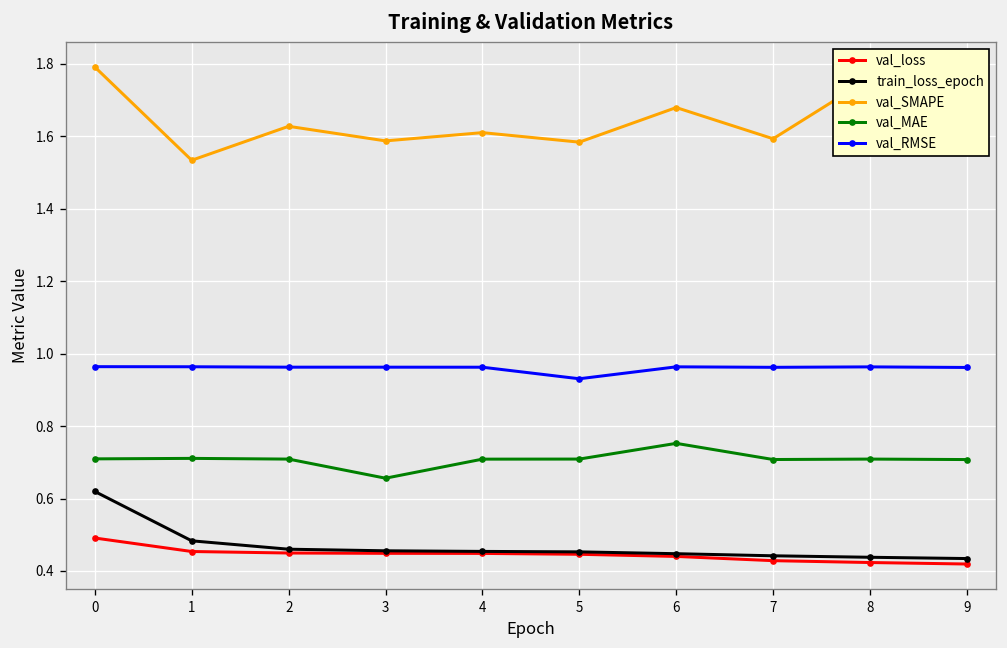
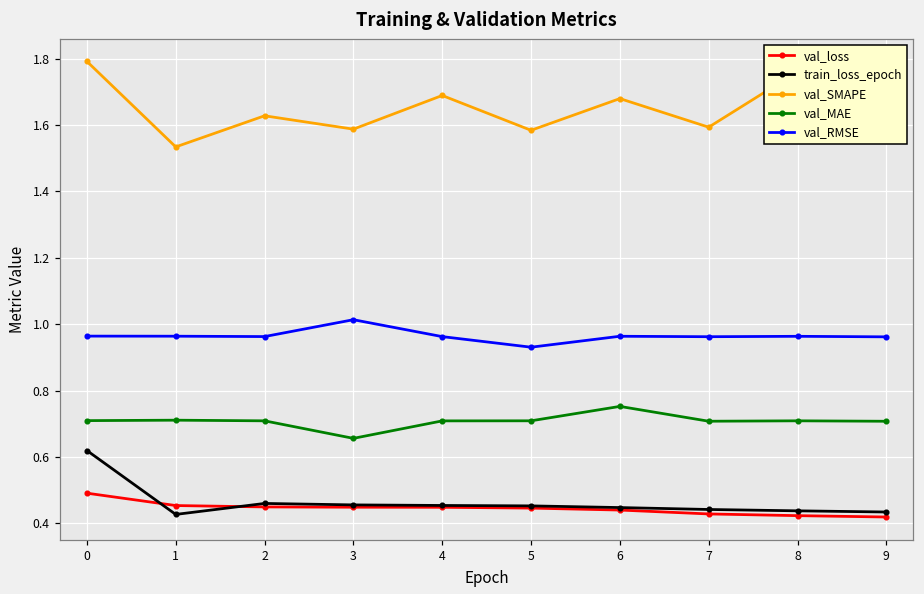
  {
    "val_loss": {
      "0": 0.49,
      "1": 0.45,
      "2": 0.45,
      "7": 0.43,
      "8": 0.42,
      "9": 0.42
    },
    "train_loss_epoch": {
      "0": 0.62,
-     "1": 0.48,
+     "1": 0.43,
      "2": 0.46,
      "7": 0.44,
      "8": 0.44,
      "9": 0.43
    },
    "val_SMAPE": {
      "0": 1.79,
      "1": 1.53,
      "2": 1.63,
      "3": 1.59,
-     "4": 1.61,
+     "4": 1.69,
      "5": 1.58,
      "6": 1.68,
      "7": 1.59
    },
    "val_MAE": {
      "0": 0.71,
      "1": 0.71,
      "2": 0.71,
      "3": 0.66,
      "4": 0.71,
      "5": 0.71,
      "6": 0.75,
      "7": 0.71,
      "8": 0.71,
      "9": 0.71
    },
    "val_RMSE": {
      "0": 0.96,
      "1": 0.96,
      "2": 0.96,
-     "3": 0.96,
+     "3": 1.01,
      "4": 0.96,
      "5": 0.93,
      "6": 0.96,
      "7": 0.96,
      "8": 0.96,
      "9": 0.96
    }
  }
